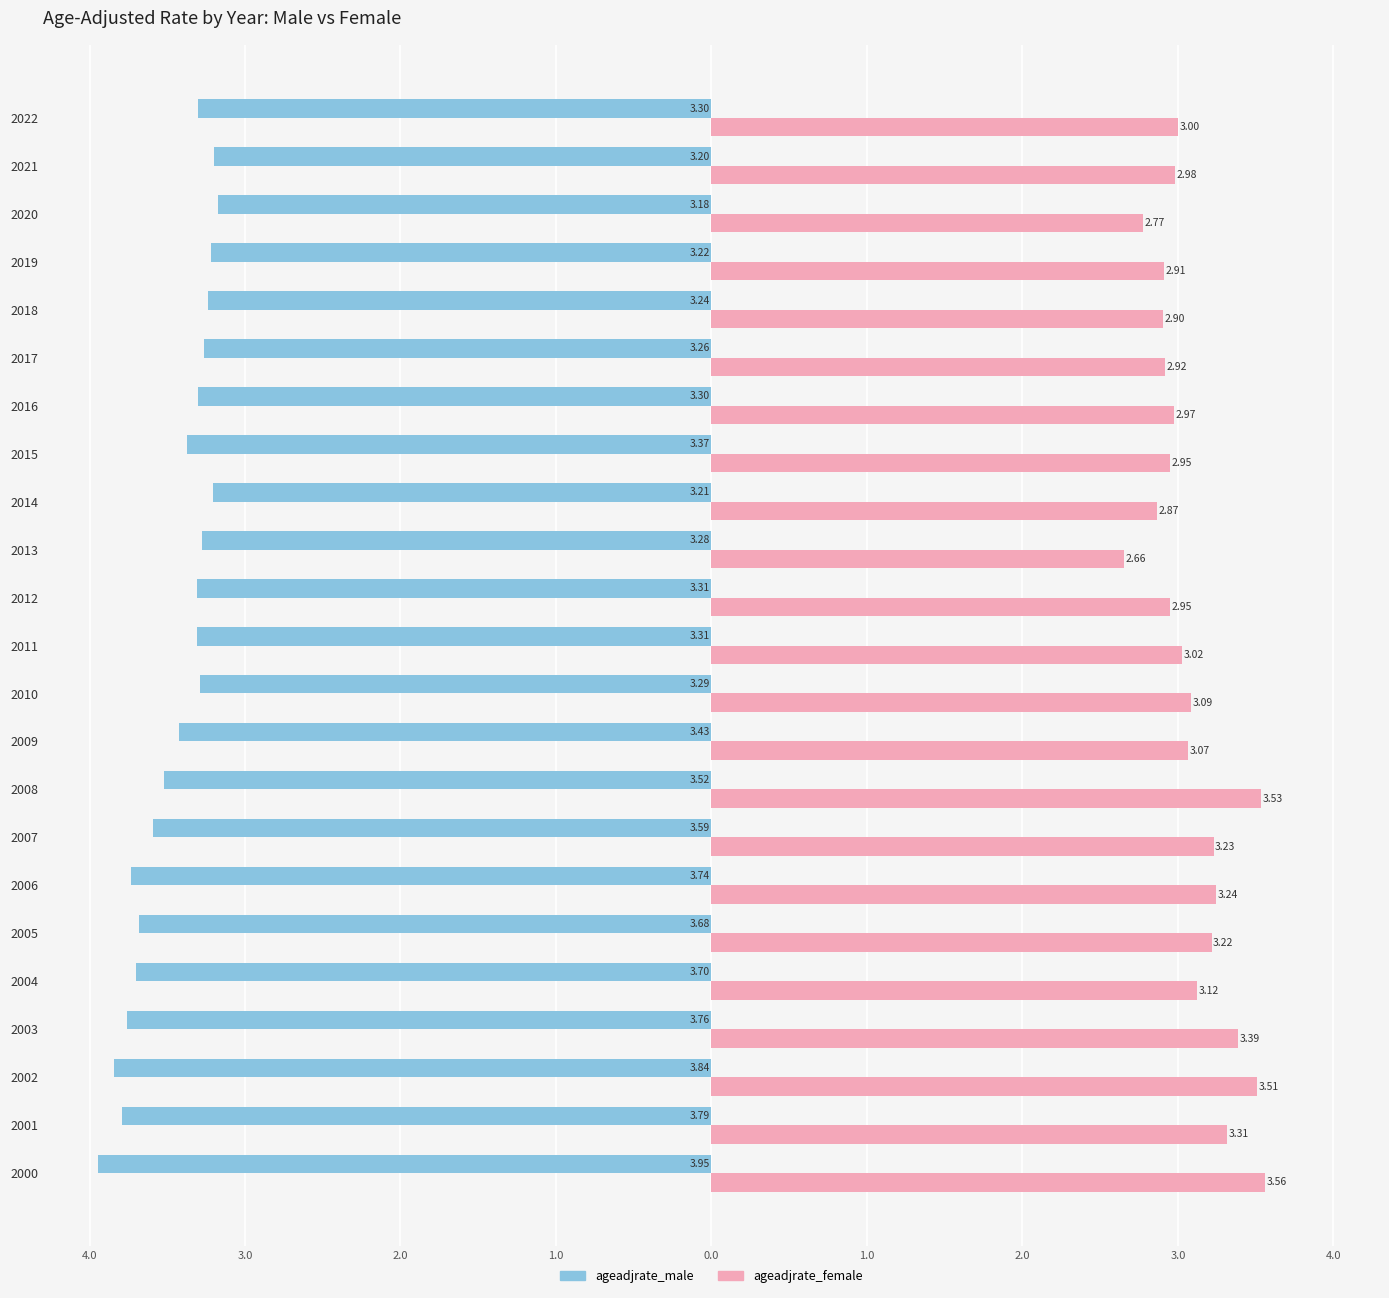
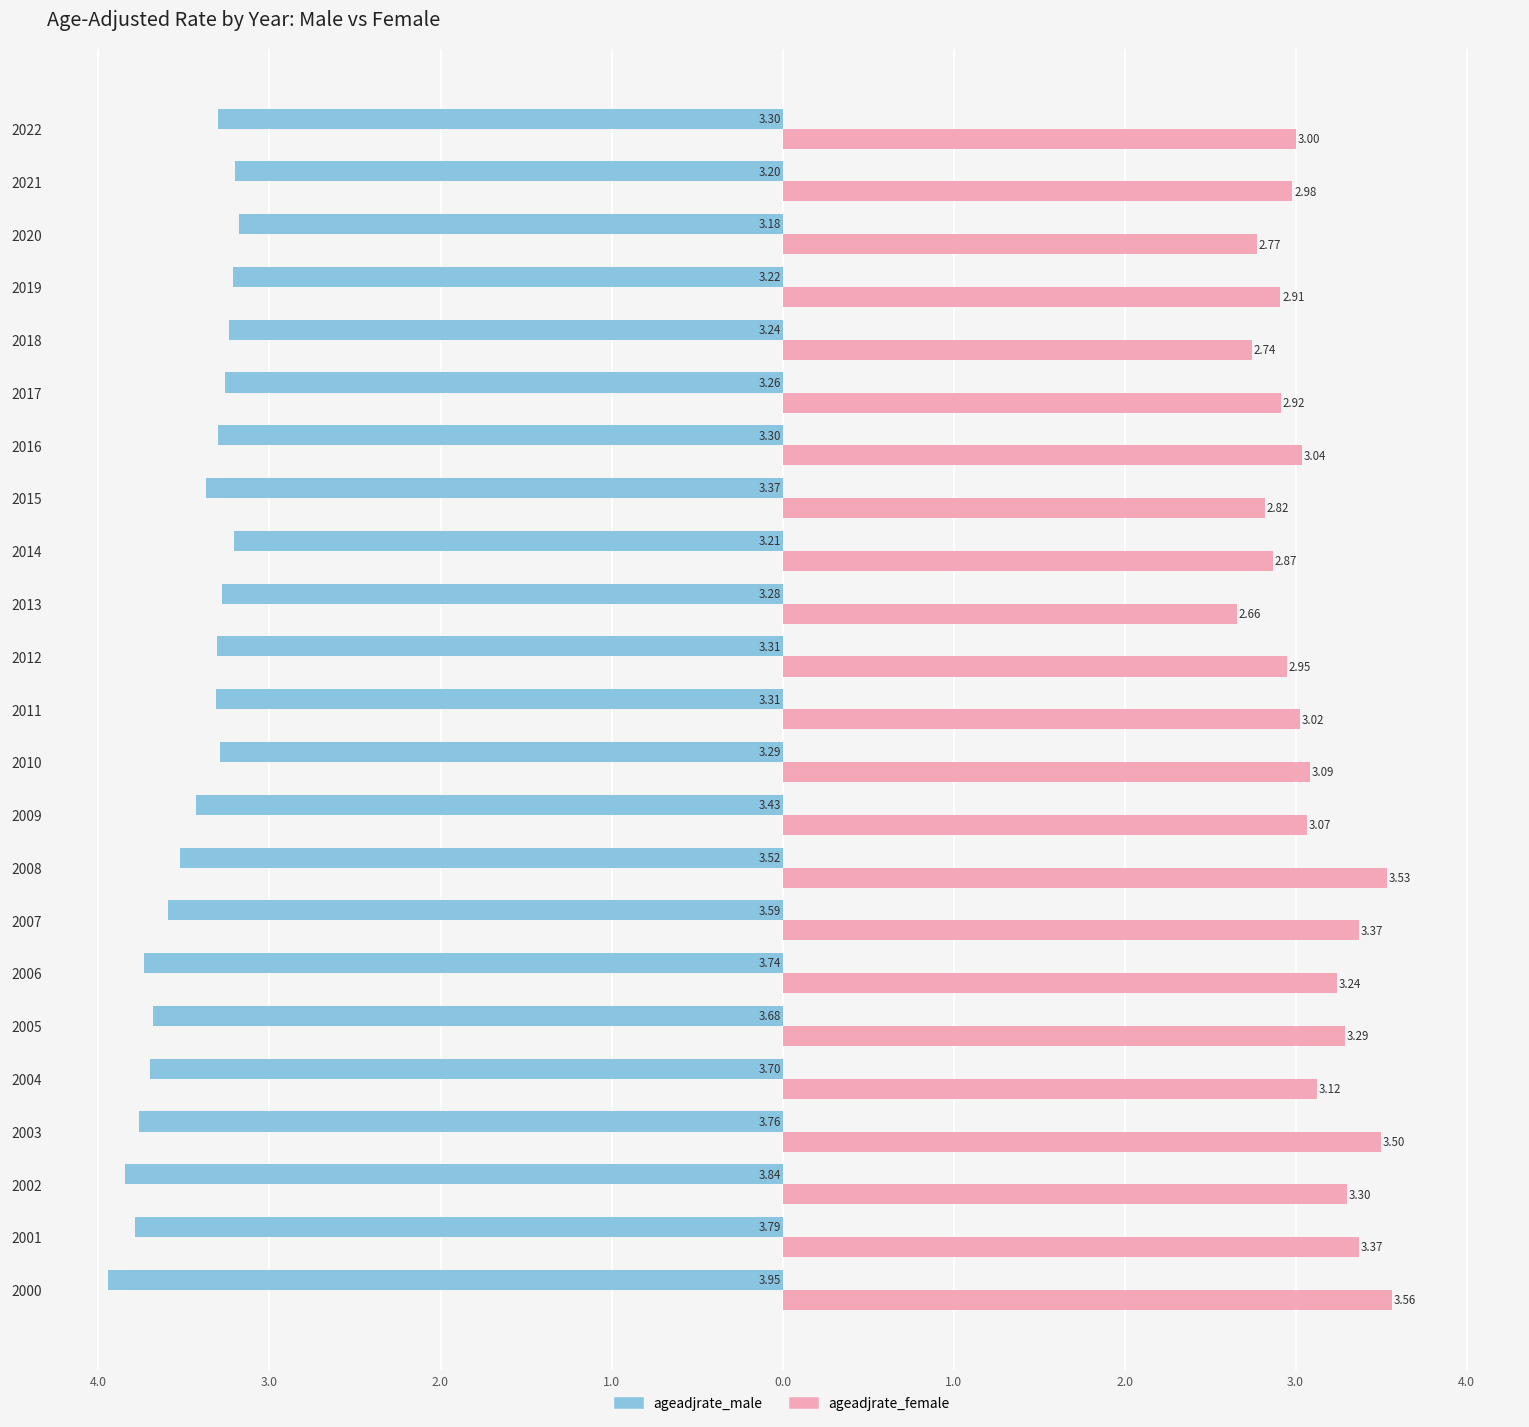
  {
    "ageadjrate_female": {
      "2022": 3.00,
      "2021": 2.98,
      "2020": 2.77,
      "2019": 2.91,
-     "2018": 2.90,
+     "2018": 2.74,
      "2017": 2.92,
-     "2016": 2.97,
-     "2015": 2.95,
+     "2016": 3.04,
+     "2015": 2.82,
      "2014": 2.87,
      "2013": 2.66,
      "2012": 2.95,
      "2011": 3.02,
      "2010": 3.09,
      "2009": 3.07,
      "2008": 3.53,
-     "2007": 3.23,
+     "2007": 3.37,
      "2006": 3.24,
-     "2005": 3.22,
+     "2005": 3.29,
      "2004": 3.12,
-     "2003": 3.39,
-     "2002": 3.51,
-     "2001": 3.31,
+     "2003": 3.50,
+     "2002": 3.30,
+     "2001": 3.37,
      "2000": 3.56
    }
  }
